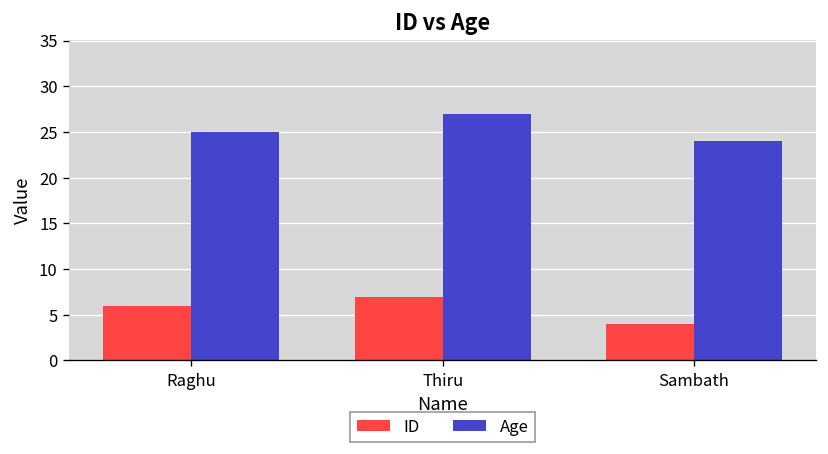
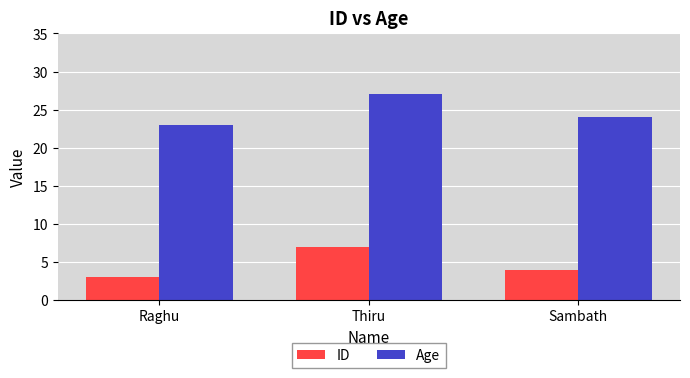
  {
    "ID": {
-     "Raghu": 6,
+     "Raghu": 3,
      "Thiru": 7,
      "Sambath": 4
    },
    "Age": {
-     "Raghu": 25,
+     "Raghu": 23,
      "Thiru": 27,
      "Sambath": 24
    }
  }
